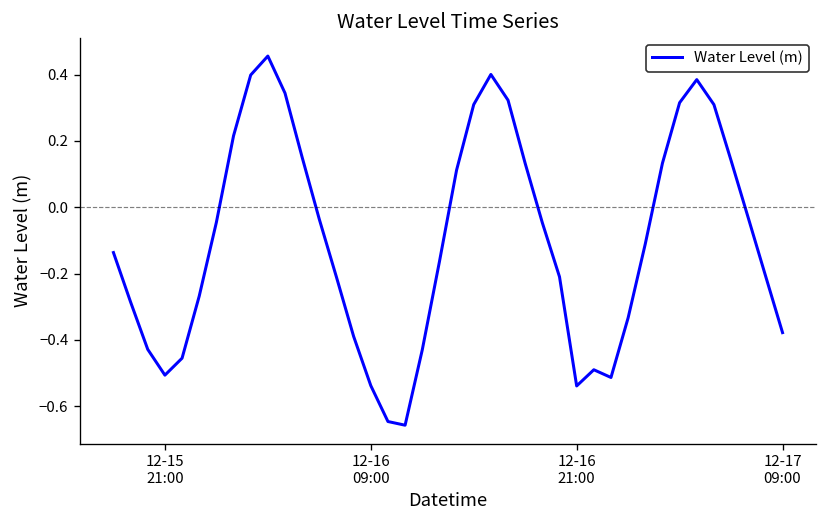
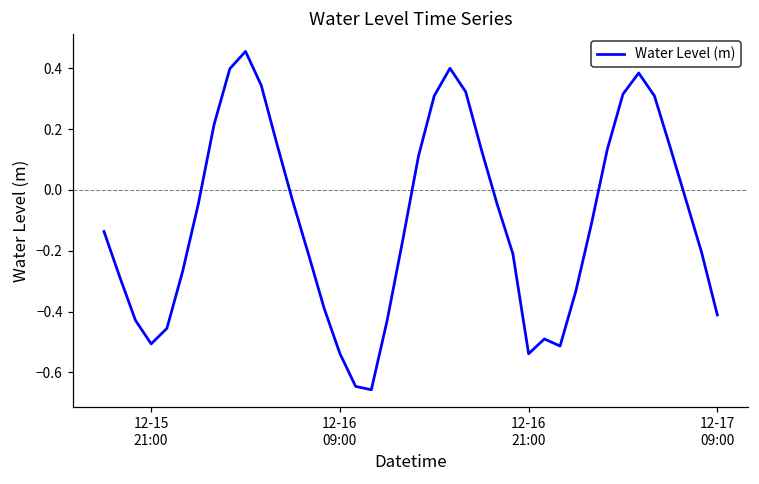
  {
    "12-15 21:00": -0.51,
    "12-16 09:00": -0.54,
    "12-16 21:00": -0.54,
-   "12-17 09:00": -0.38
+   "12-17 09:00": -0.41
  }
